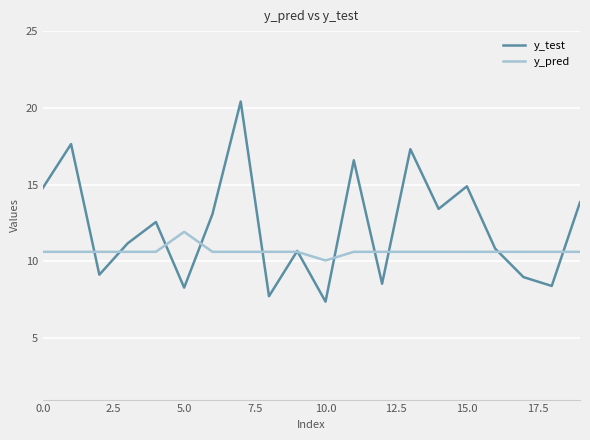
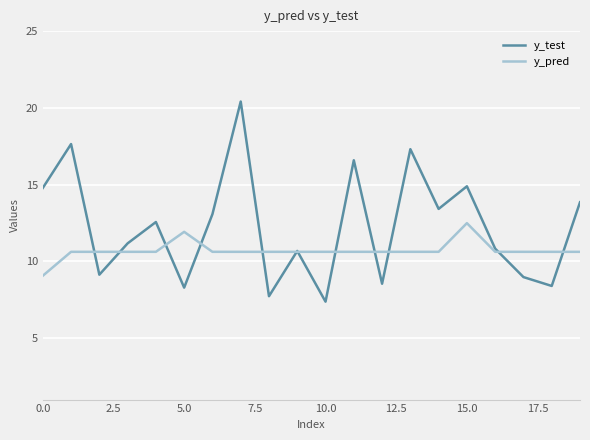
  {
    "y_test": {
      "0.0": 14.8,
      "5.0": 8.3,
      "10.0": 7.4,
      "15.0": 14.9
    },
    "y_pred": {
-     "0.0": 10.6,
+     "0.0": 9.1,
      "5.0": 11.9,
-     "10.0": 10.1,
-     "15.0": 10.6
+     "10.0": 10.6,
+     "15.0": 12.5
    }
  }
